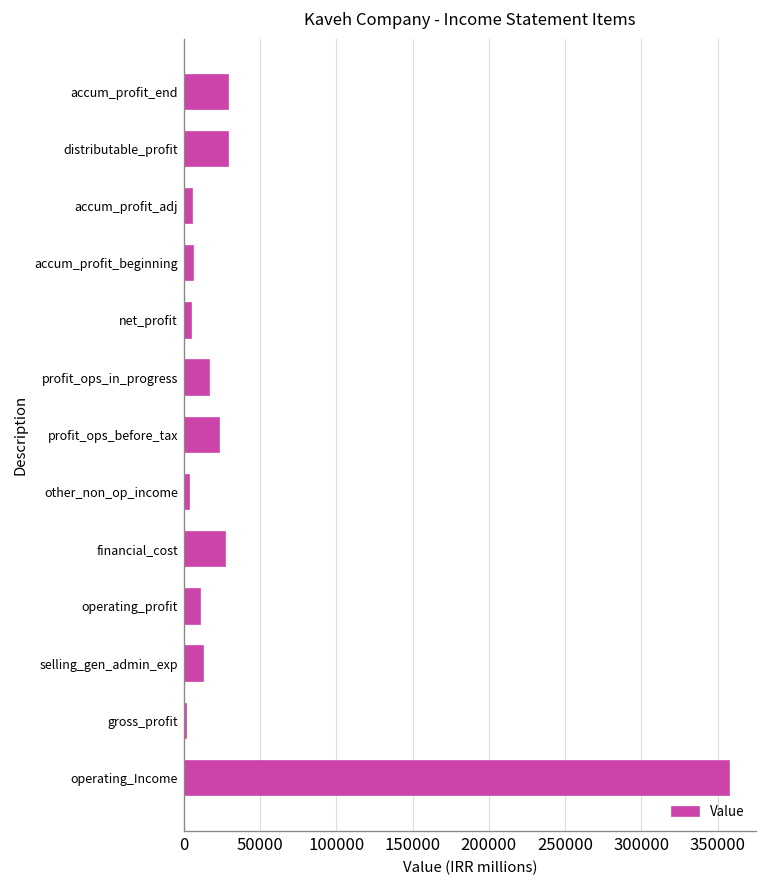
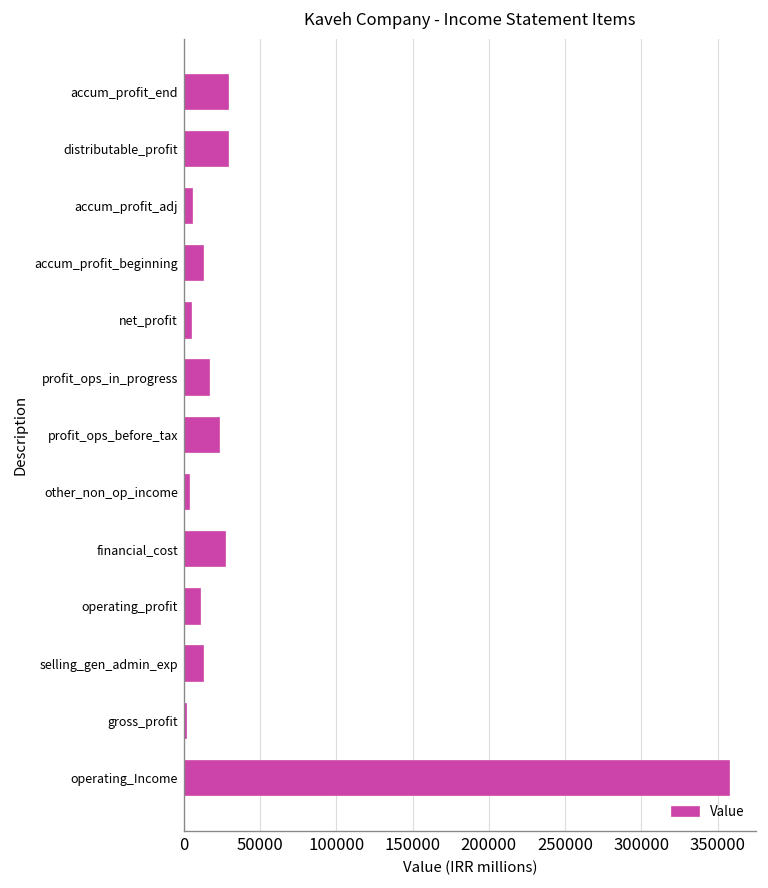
  {
    "accum_profit_end": 29000,
    "distributable_profit": 29000,
    "accum_profit_adj": 5000,
-   "accum_profit_beginning": 6000,
+   "accum_profit_beginning": 13000,
    "net_profit": 5000,
    "profit_ops_in_progress": 16000,
    "profit_ops_before_tax": 23000,
    "other_non_op_income": 3000,
    "financial_cost": 27000,
    "operating_profit": 11000,
    "selling_gen_admin_exp": 13000,
    "operating_Income": 357000
  }
